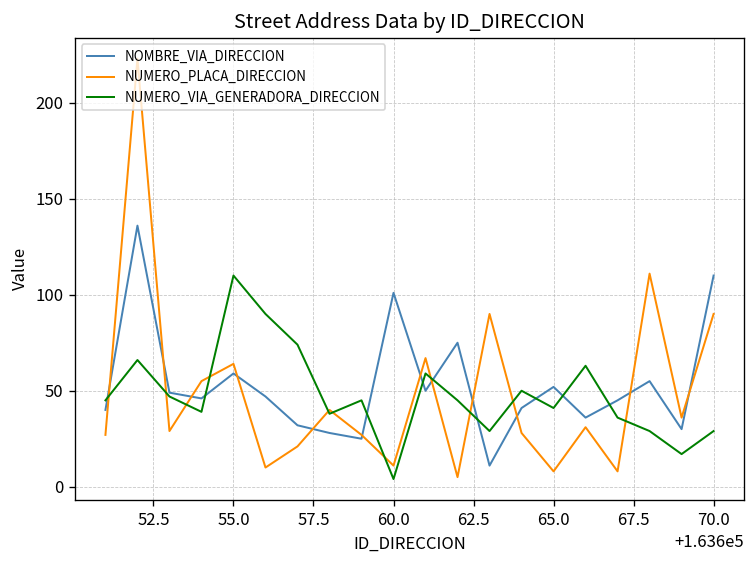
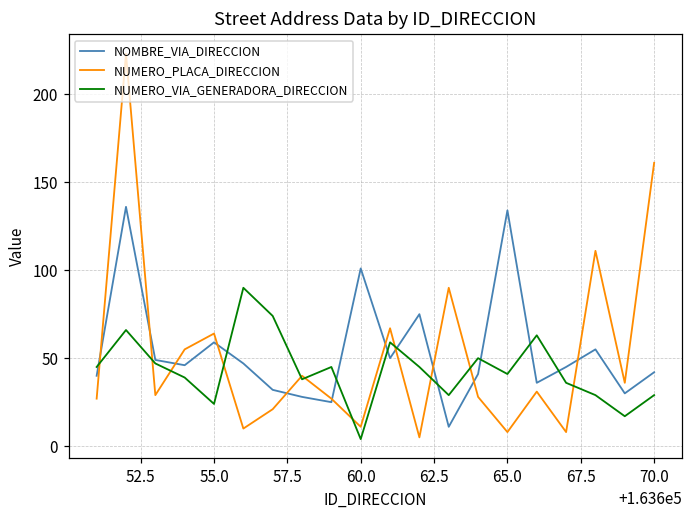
  {
    "NOMBRE_VIA_DIRECCION": {
      "55.0": 59,
      "60.0": 101,
-     "65.0": 52,
-     "70.0": 110
+     "65.0": 134,
+     "70.0": 42
    },
    "NUMERO_PLACA_DIRECCION": {
      "55.0": 64,
      "60.0": 11,
      "65.0": 8,
-     "70.0": 90
+     "70.0": 161
    },
    "NUMERO_VIA_GENERADORA_DIRECCION": {
-     "55.0": 110,
+     "55.0": 24,
      "60.0": 4,
      "65.0": 41,
      "70.0": 29
    }
  }
